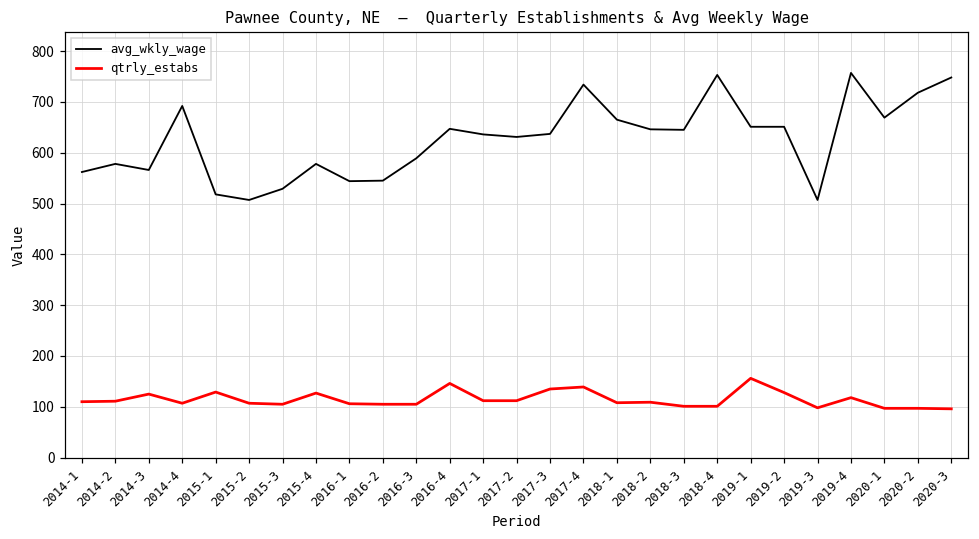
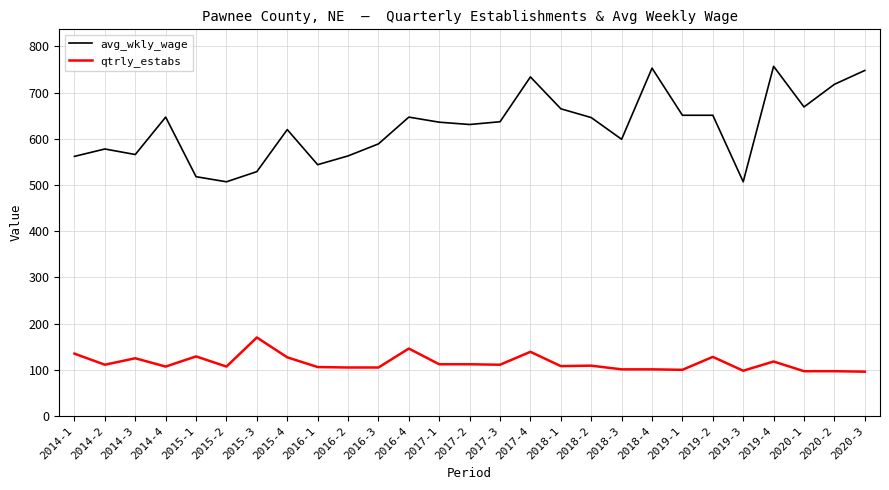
  {
    "avg_wkly_wage": {
      "2014-1": 560,
      "2014-2": 580,
      "2014-3": 570,
-     "2014-4": 690,
+     "2014-4": 650,
      "2015-1": 520,
      "2015-2": 510,
      "2015-3": 530,
-     "2015-4": 580,
+     "2015-4": 620,
      "2016-1": 540,
-     "2016-2": 550,
+     "2016-2": 560,
      "2016-3": 590,
      "2016-4": 650,
      "2017-1": 640,
      "2017-2": 630,
      "2017-3": 640,
      "2017-4": 730,
      "2018-1": 670,
      "2018-2": 650,
-     "2018-3": 650,
+     "2018-3": 600,
      "2018-4": 750,
      "2019-1": 650,
      "2019-2": 650,
      "2019-3": 510,
      "2019-4": 760,
      "2020-1": 670,
      "2020-2": 720,
      "2020-3": 750
    },
    "qtrly_estabs": {
-     "2014-1": 110,
+     "2014-1": 140,
      "2014-2": 110,
      "2014-3": 130,
      "2014-4": 110,
      "2015-1": 130,
      "2015-2": 110,
-     "2015-3": 110,
+     "2015-3": 170,
      "2015-4": 130,
      "2016-1": 110,
      "2016-2": 110,
      "2016-3": 110,
      "2016-4": 150,
      "2017-1": 110,
      "2017-2": 110,
-     "2017-3": 140,
+     "2017-3": 110,
      "2017-4": 140,
      "2018-1": 110,
      "2018-2": 110,
      "2018-3": 100,
      "2018-4": 100,
-     "2019-1": 160,
+     "2019-1": 100,
      "2019-2": 130,
      "2019-3": 100,
      "2019-4": 120,
      "2020-1": 100,
      "2020-2": 100,
      "2020-3": 100
    }
  }
